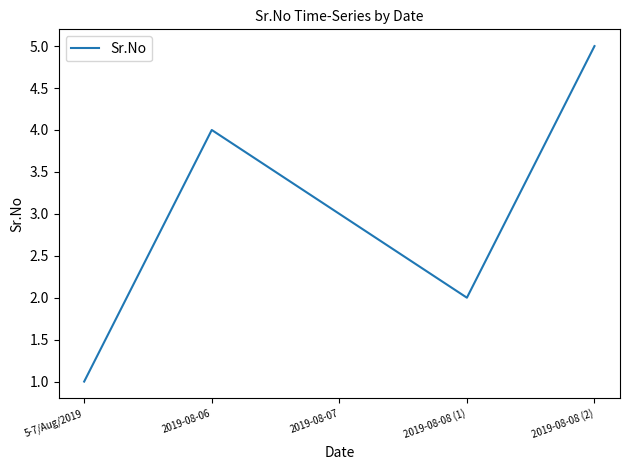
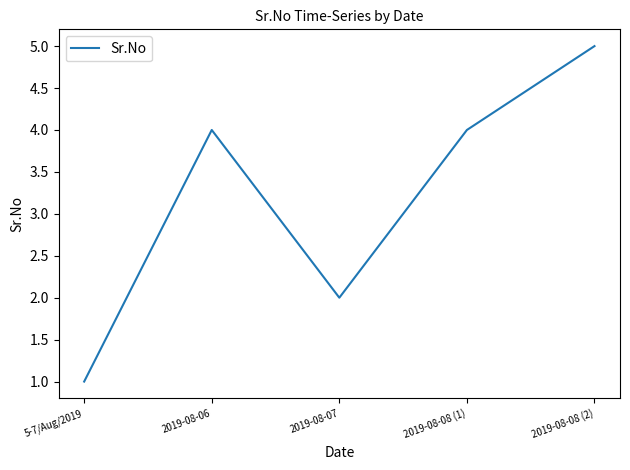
  {
    "5-7/Aug/2019": 1,
    "2019-08-06": 4,
-   "2019-08-07": 3,
-   "2019-08-08 (1)": 2,
+   "2019-08-07": 2,
+   "2019-08-08 (1)": 4,
    "2019-08-08 (2)": 5
  }
